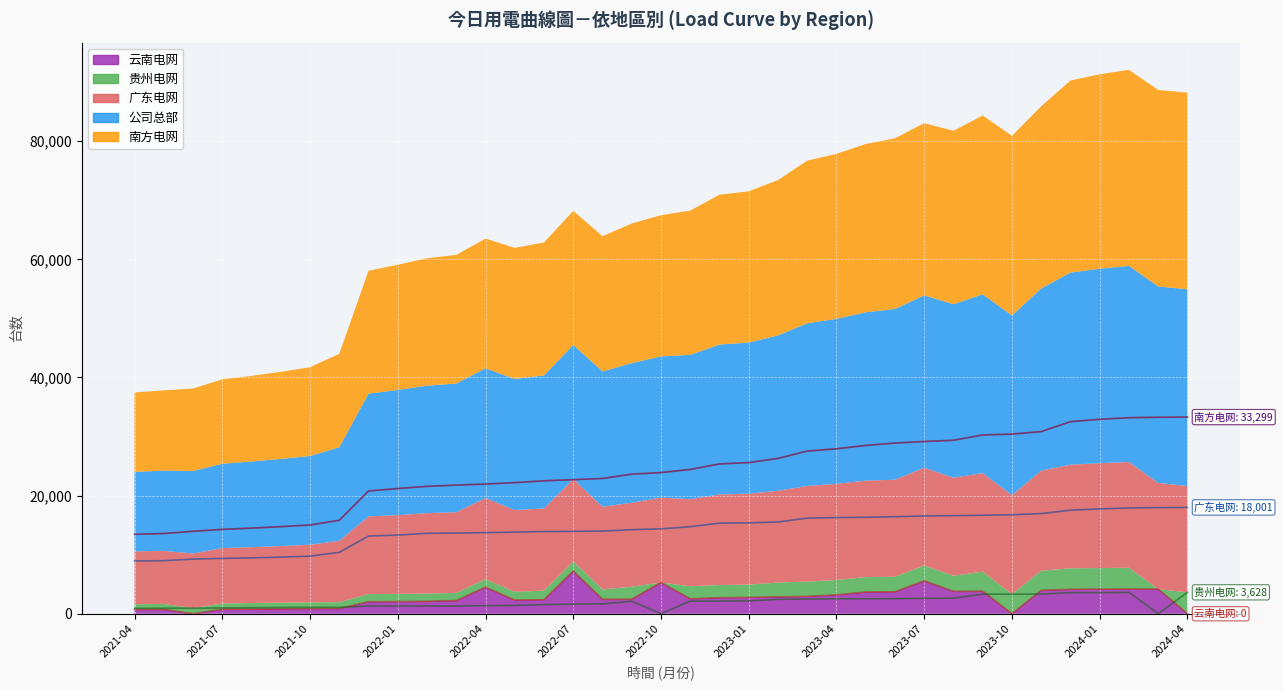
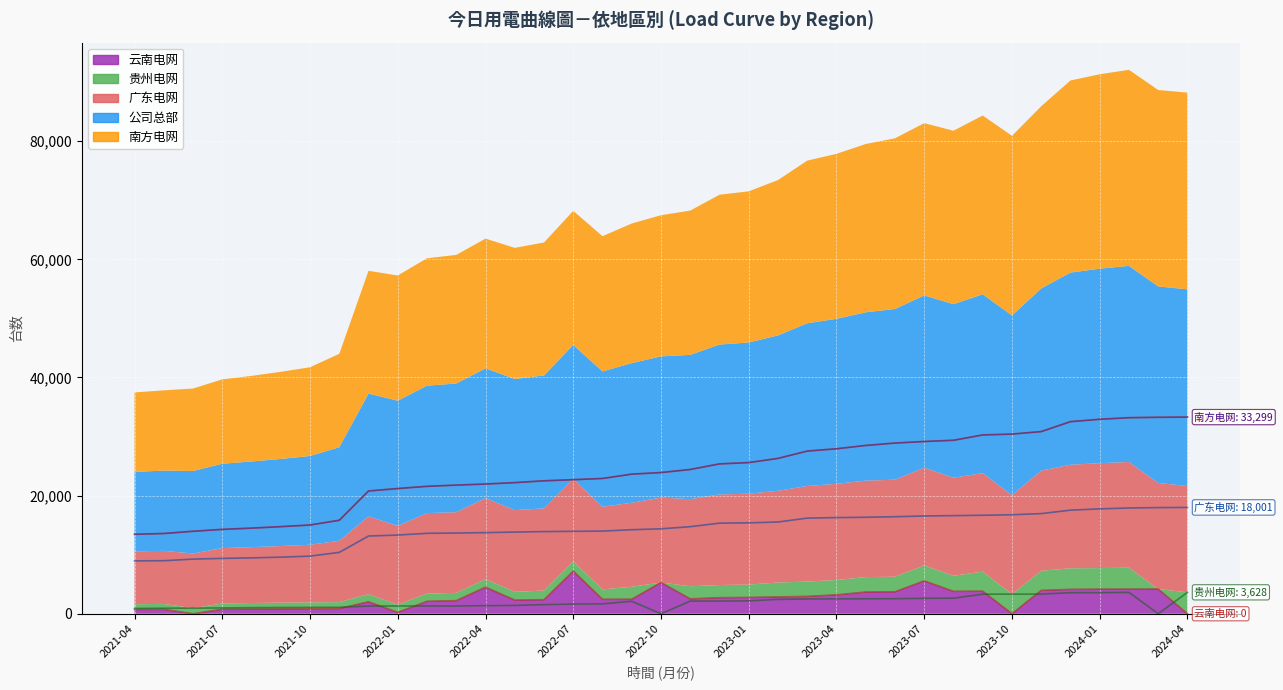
  {
    "云南电网": {
-     "2022-01": "2,000",
+     "2022-01": "0",
      "2022-04": "4,000",
      "2022-07": "7,000",
      "2023-01": "3,000",
      "2023-04": "3,000",
      "2023-07": "6,000",
      "2023-10": "0",
      "2024-01": "4,000"
    },
    "公司总部": {
      "2021-04": "13,000",
      "2021-07": "14,000",
      "2021-10": "15,000",
      "2022-01": "21,000",
      "2022-04": "22,000",
      "2022-07": "23,000",
      "2022-10": "24,000",
      "2023-01": "26,000",
      "2023-04": "28,000",
      "2023-07": "29,000",
      "2023-10": "30,000",
      "2024-01": "33,000",
      "2024-04": "33,000"
    },
    "南方电网": {
      "2021-04": "13,000",
      "2021-07": "14,000",
      "2021-10": "15,000",
      "2022-01": "21,000",
      "2022-04": "22,000",
      "2022-07": "23,000",
      "2022-10": "24,000",
      "2023-01": "26,000",
      "2023-04": "28,000",
      "2023-07": "29,000",
      "2023-10": "30,000",
      "2024-01": "33,000",
      "2024-04": "33,000"
    }
  }
